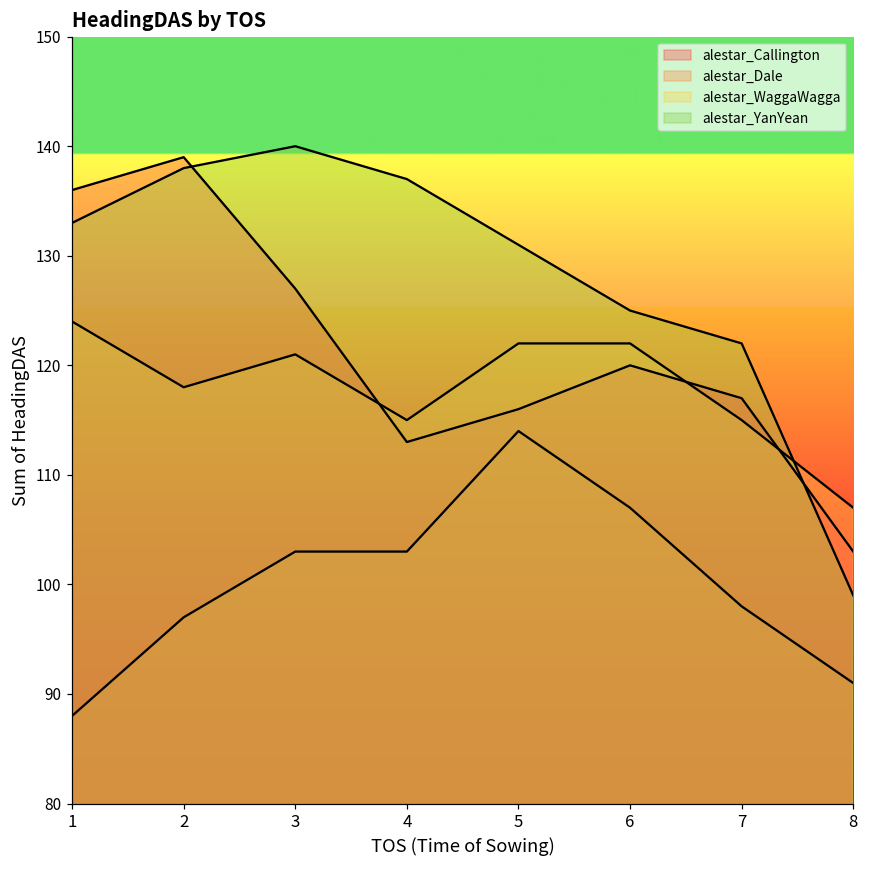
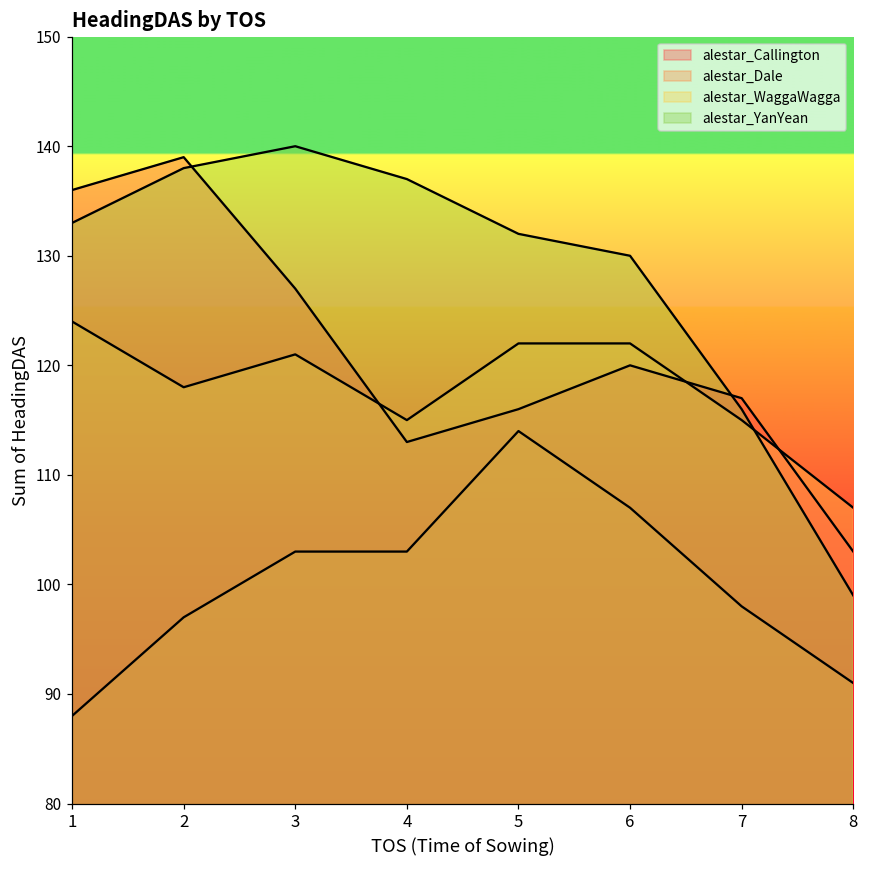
  {
    "alestar_YanYean": {
      "1": 133,
      "2": 138,
      "3": 140,
      "4": 137,
-     "5": 131,
-     "6": 125,
-     "7": 122,
+     "5": 132,
+     "6": 130,
+     "7": 116,
      "8": 99
    }
  }
